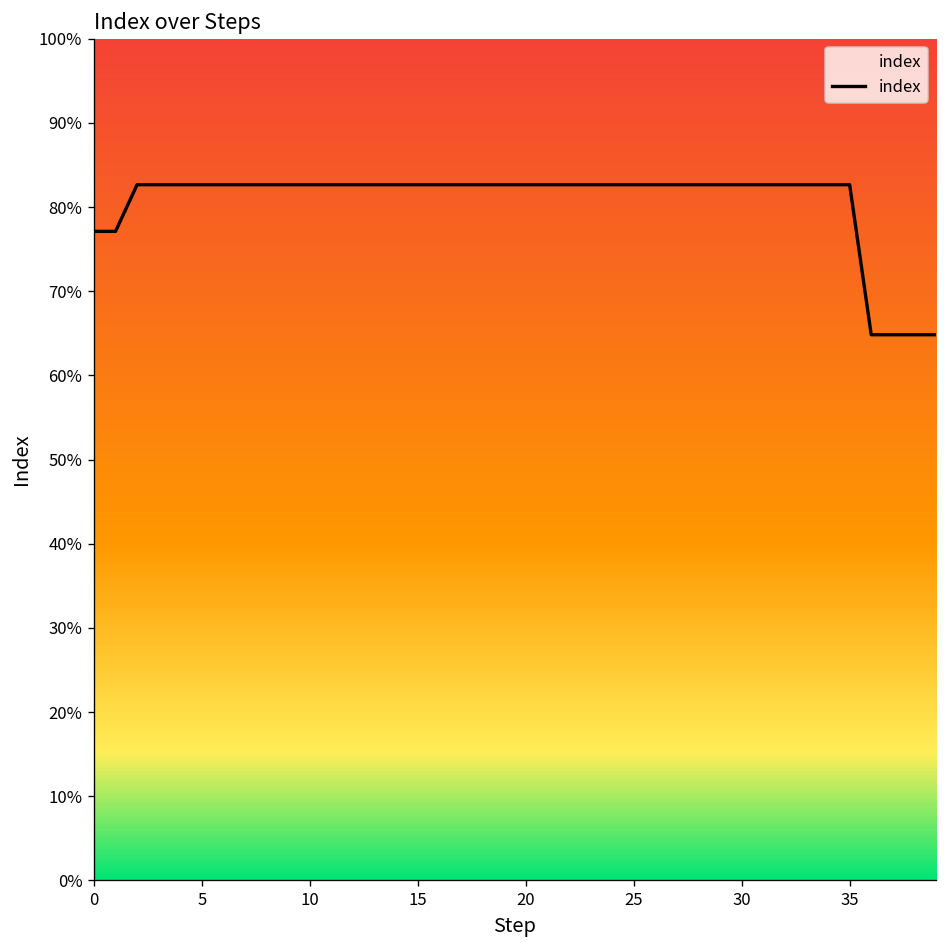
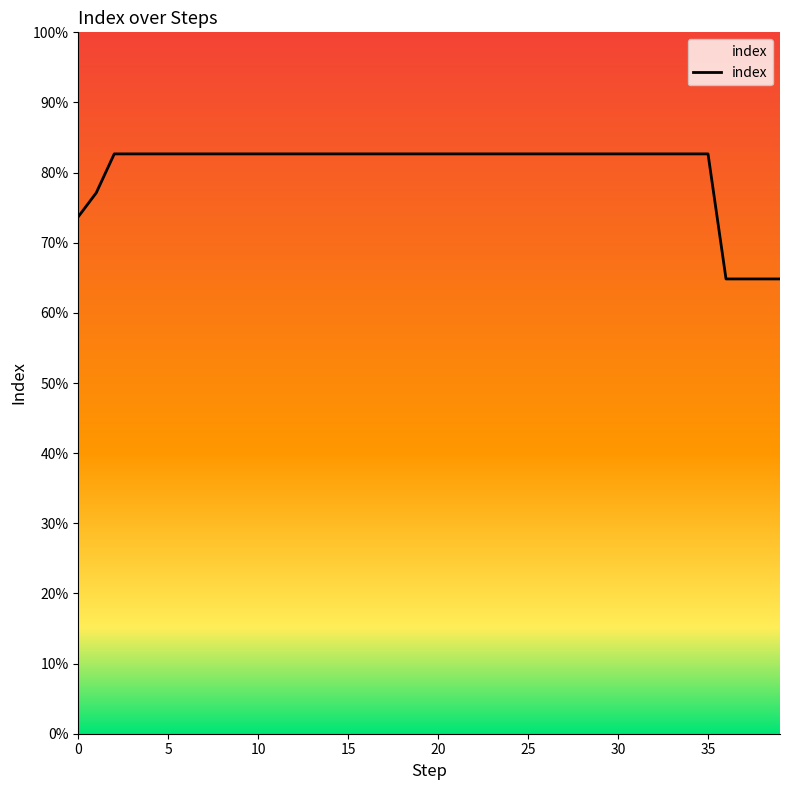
  {
-   "0": "77%",
+   "0": "74%",
    "5": "83%",
    "10": "83%",
    "15": "83%",
    "20": "83%",
    "25": "83%",
    "30": "83%",
    "35": "83%"
  }
